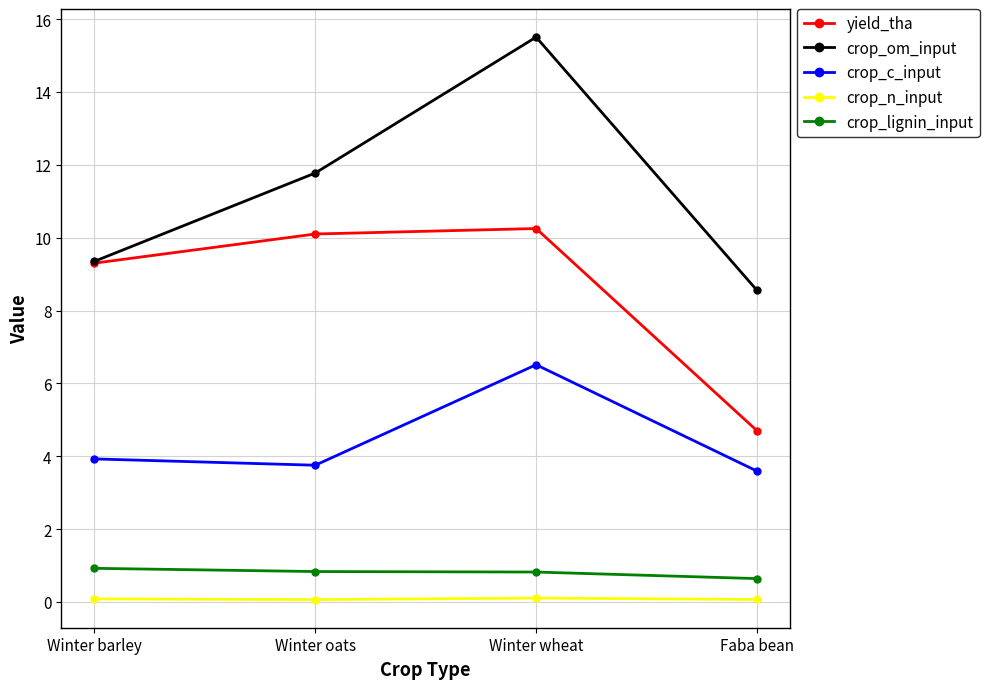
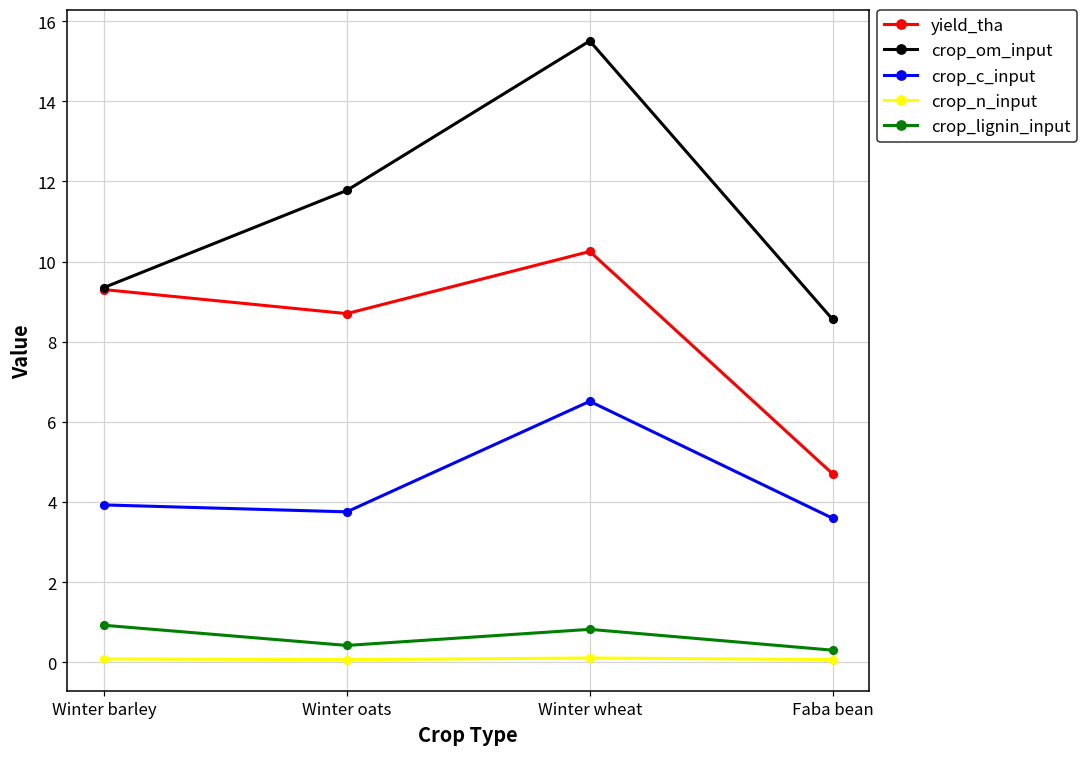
  {
    "yield_tha": {
-     "Winter oats": 10.1,
+     "Winter oats": 8.7,
      "Winter wheat": 10.3,
      "Faba bean": 4.7
    },
    "crop_om_input": {
      "Winter oats": 11.8,
      "Winter wheat": 15.5,
      "Faba bean": 8.6
    },
    "crop_c_input": {
      "Winter barley": 3.9,
      "Winter oats": 3.8,
      "Winter wheat": 6.5,
      "Faba bean": 3.6
    },
    "crop_n_input": {
      "Winter barley": 0.1,
      "Winter oats": 0.1,
      "Winter wheat": 0.1,
      "Faba bean": 0.1
    },
    "crop_lignin_input": {
      "Winter barley": 0.9,
-     "Winter oats": 0.8,
+     "Winter oats": 0.4,
      "Winter wheat": 0.8,
-     "Faba bean": 0.6
+     "Faba bean": 0.3
    }
  }
